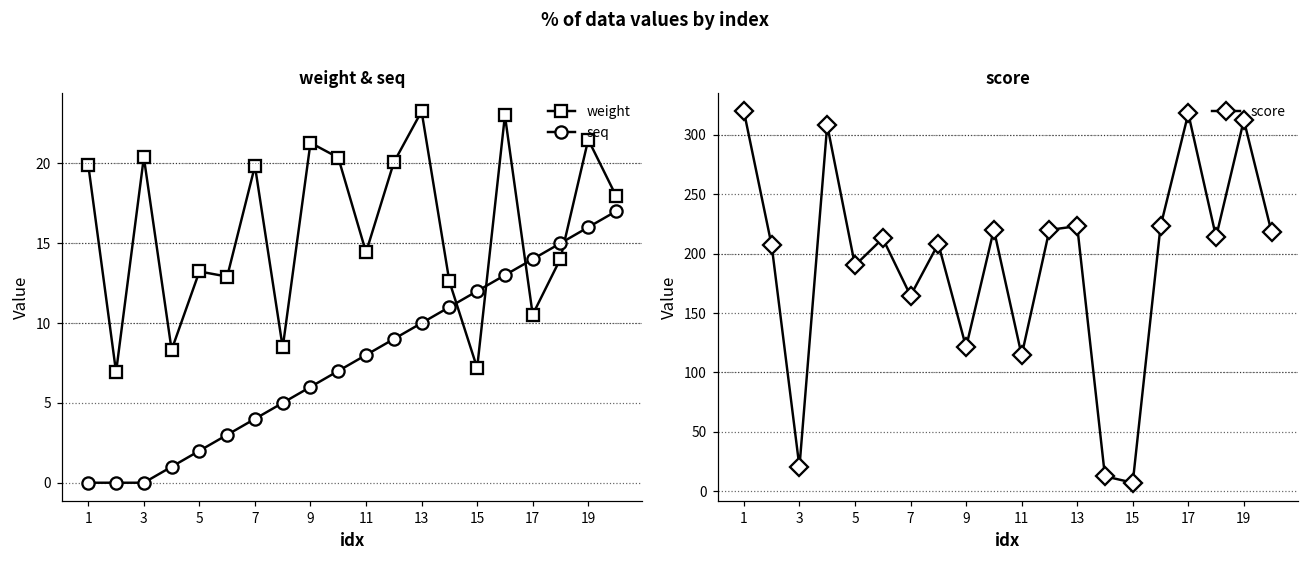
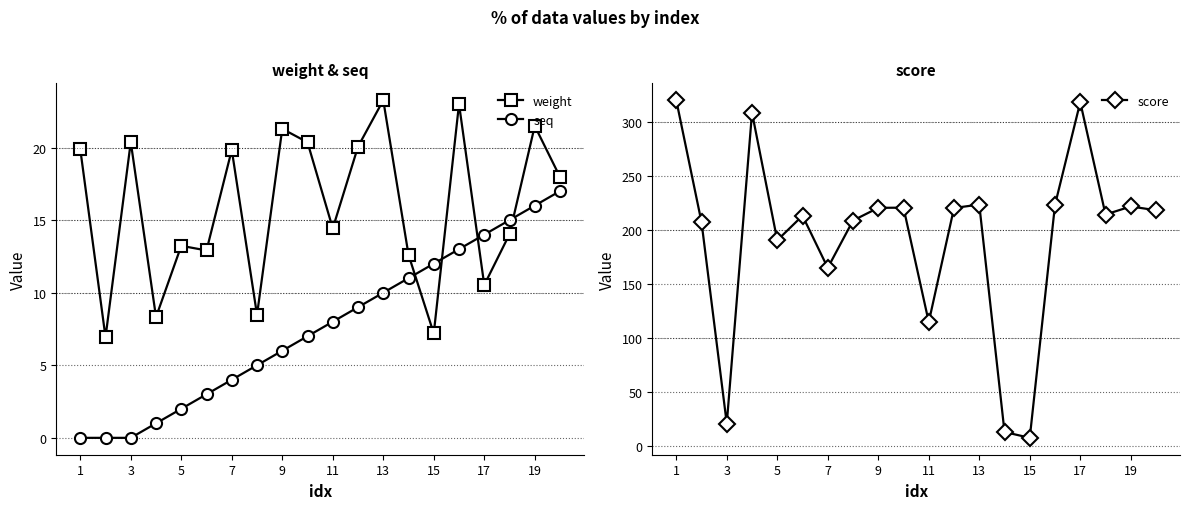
  {
    "score": {
      "1": 320,
      "3": 20,
      "5": 190,
      "7": 165,
-     "9": 121,
+     "9": 220,
      "11": 114,
      "13": 223,
      "15": 7,
      "17": 318,
-     "19": 312
+     "19": 221
    }
  }
